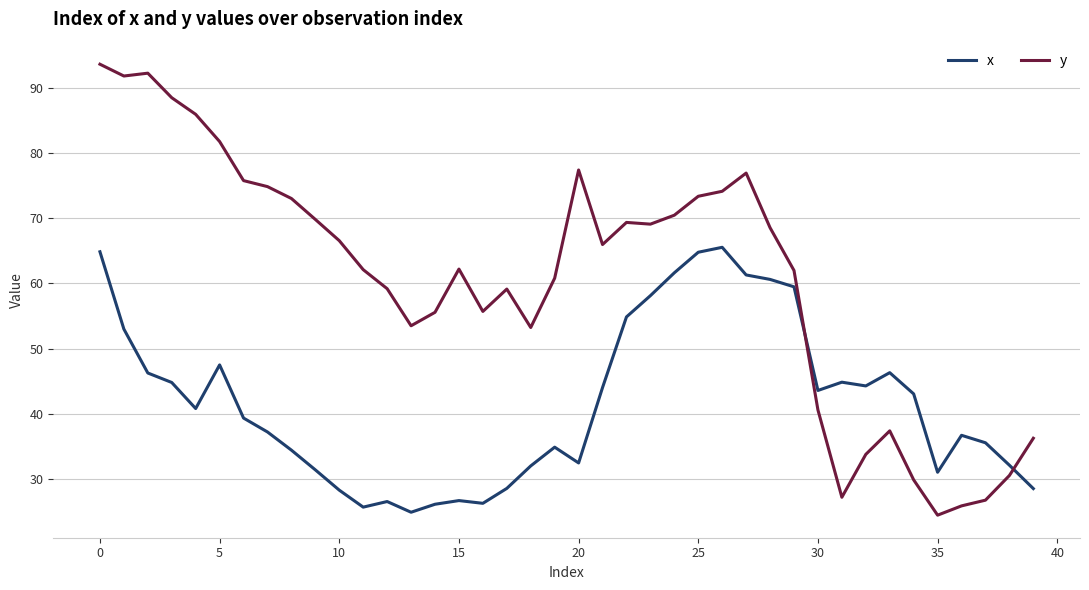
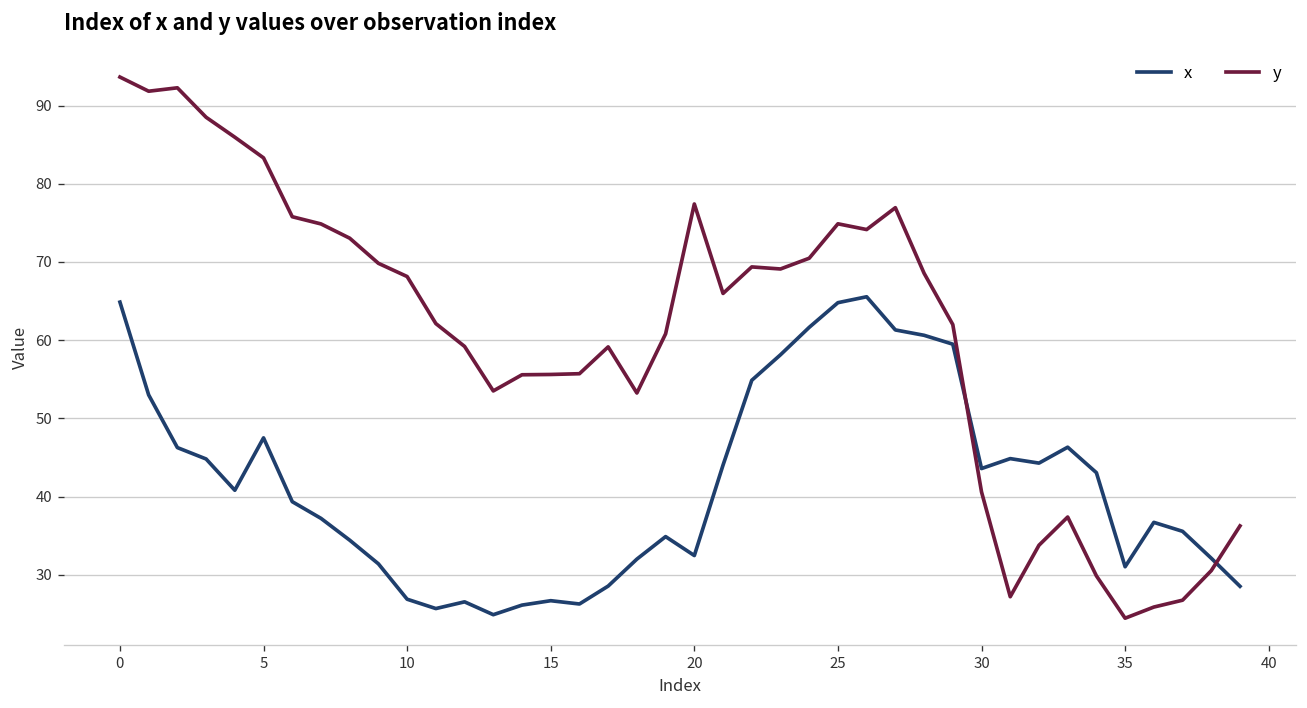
  {
    "x": {
      "0": 65,
      "5": 48,
-     "10": 28,
+     "10": 27,
      "15": 27,
      "20": 32,
      "25": 65,
      "30": 44,
      "35": 31
    },
    "y": {
      "0": 94,
-     "5": 82,
-     "10": 67,
-     "15": 62,
+     "5": 83,
+     "10": 68,
+     "15": 56,
      "20": 77,
-     "25": 73,
+     "25": 75,
      "30": 41,
      "35": 24
    }
  }
